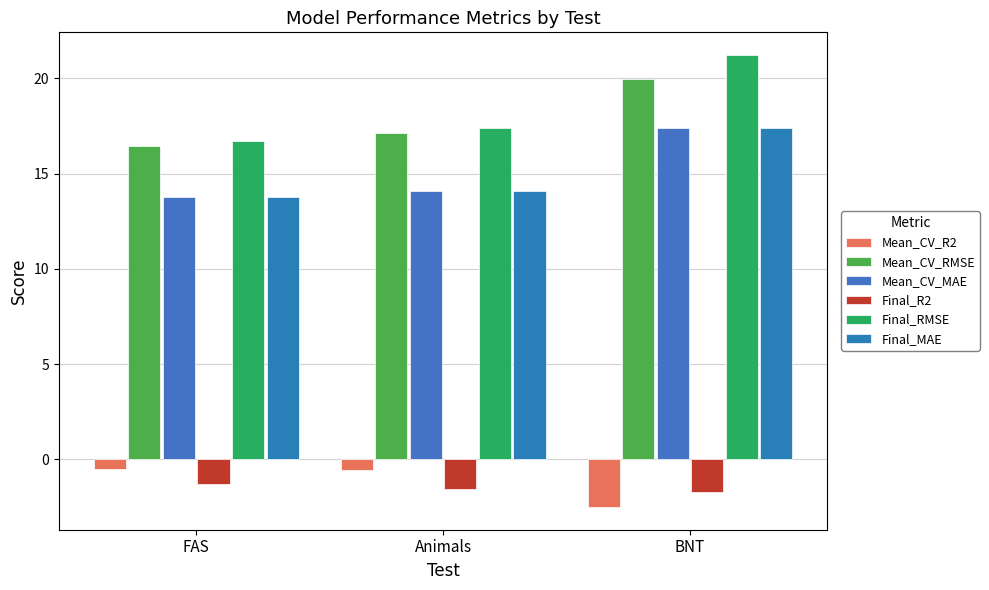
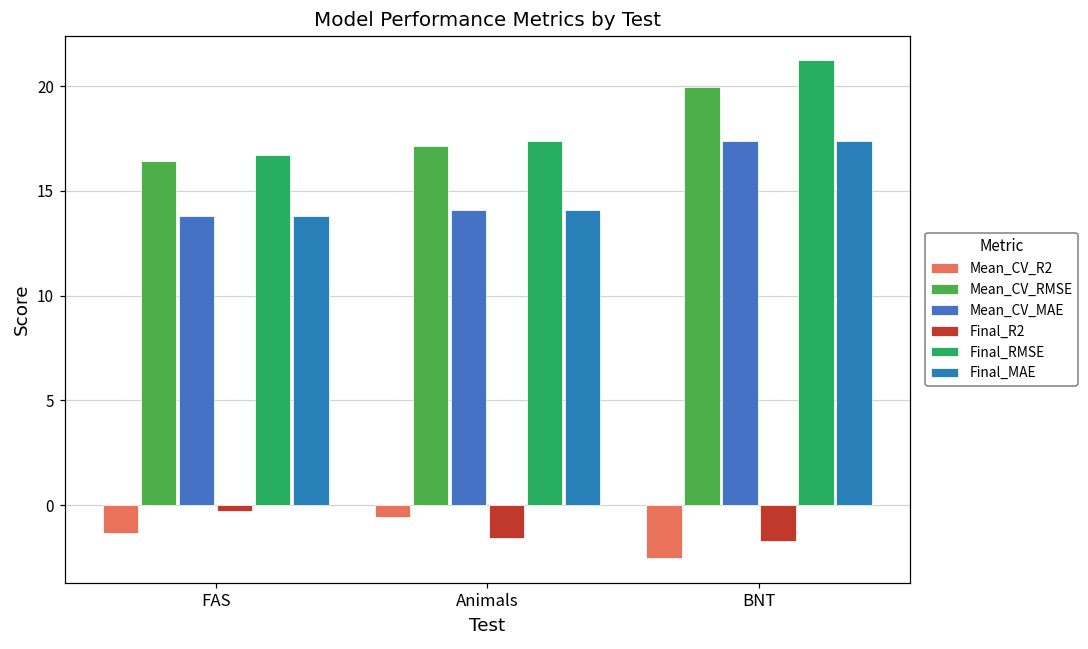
  {
    "Mean_CV_R2": {
-     "FAS": -0.5,
+     "FAS": -1.3,
      "Animals": -0.6,
      "BNT": -2.5
    },
    "Final_R2": {
-     "FAS": -1.3,
+     "FAS": -0.3,
      "Animals": -1.6,
      "BNT": -1.7
    }
  }
